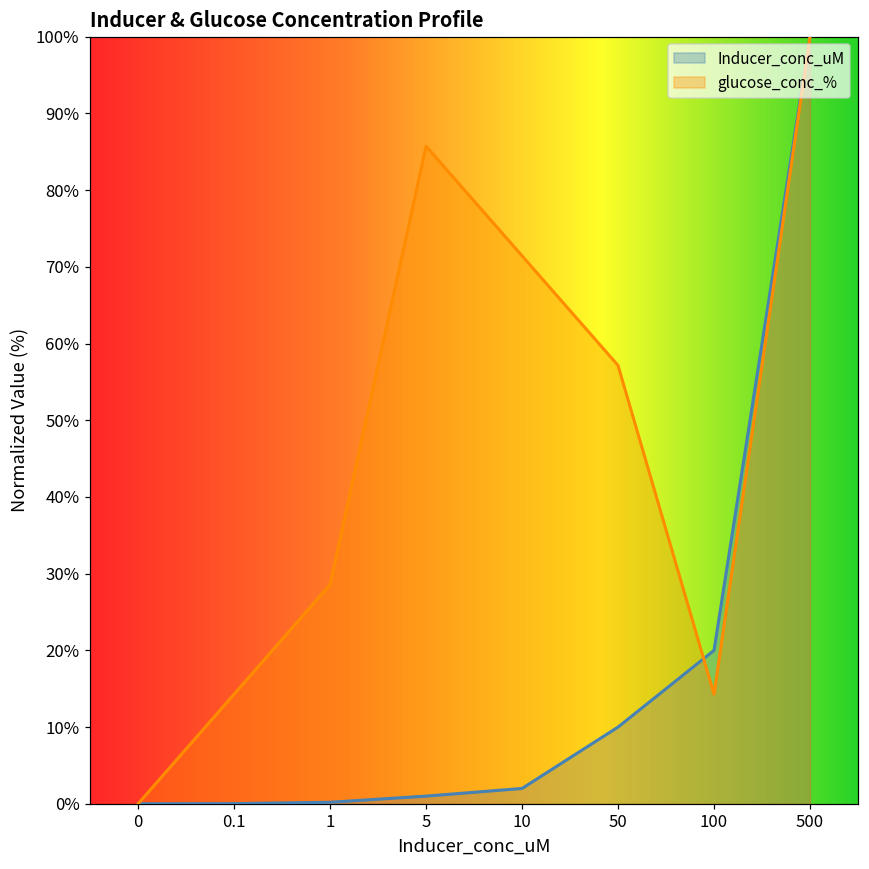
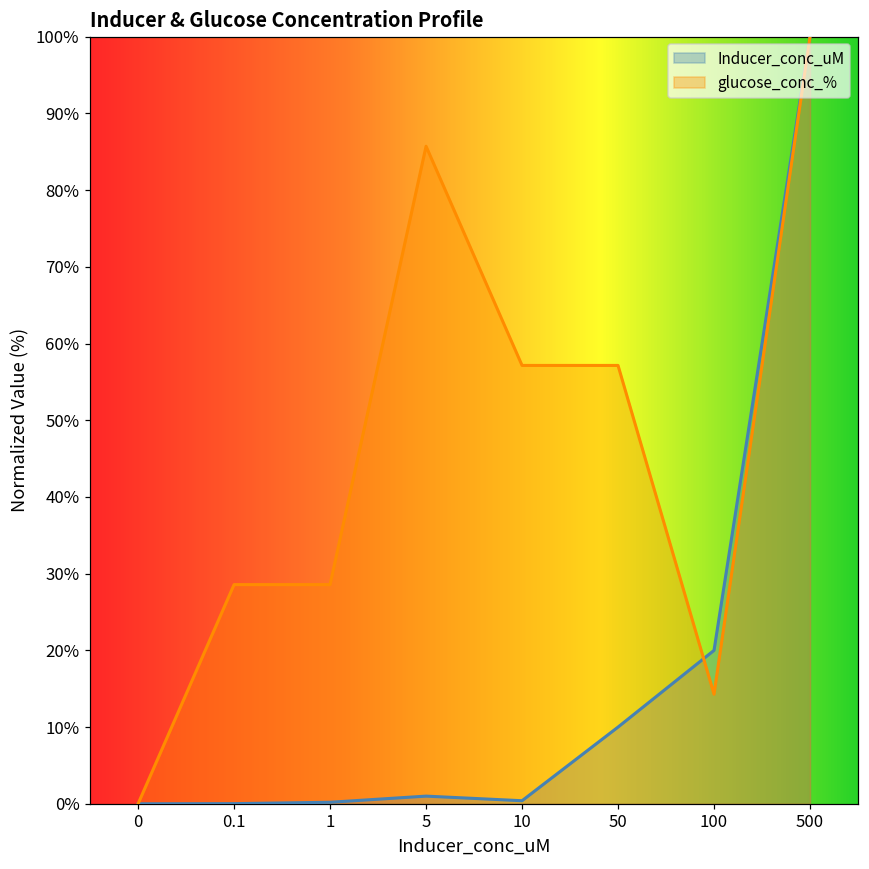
  {
    "Inducer_conc_uM": {
      "0.1": "0%",
      "1": "0%",
      "5": "1%",
-     "10": "2%",
+     "10": "0%",
      "50": "10%",
      "100": "20%"
    },
    "glucose_conc_%": {
-     "0.1": "14%",
+     "0.1": "29%",
      "1": "29%",
      "5": "86%",
-     "10": "71%",
+     "10": "57%",
      "50": "57%",
      "100": "14%"
    }
  }
